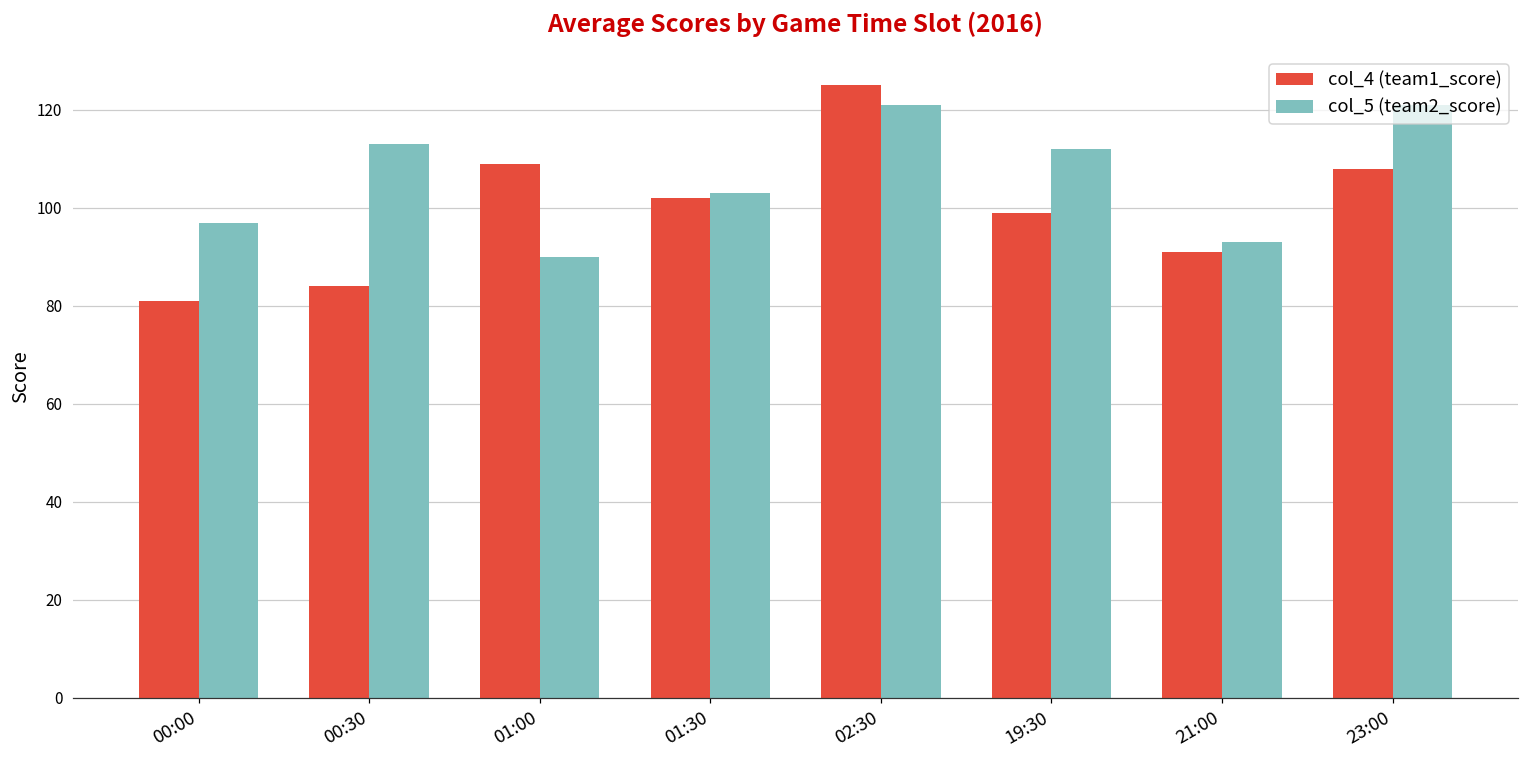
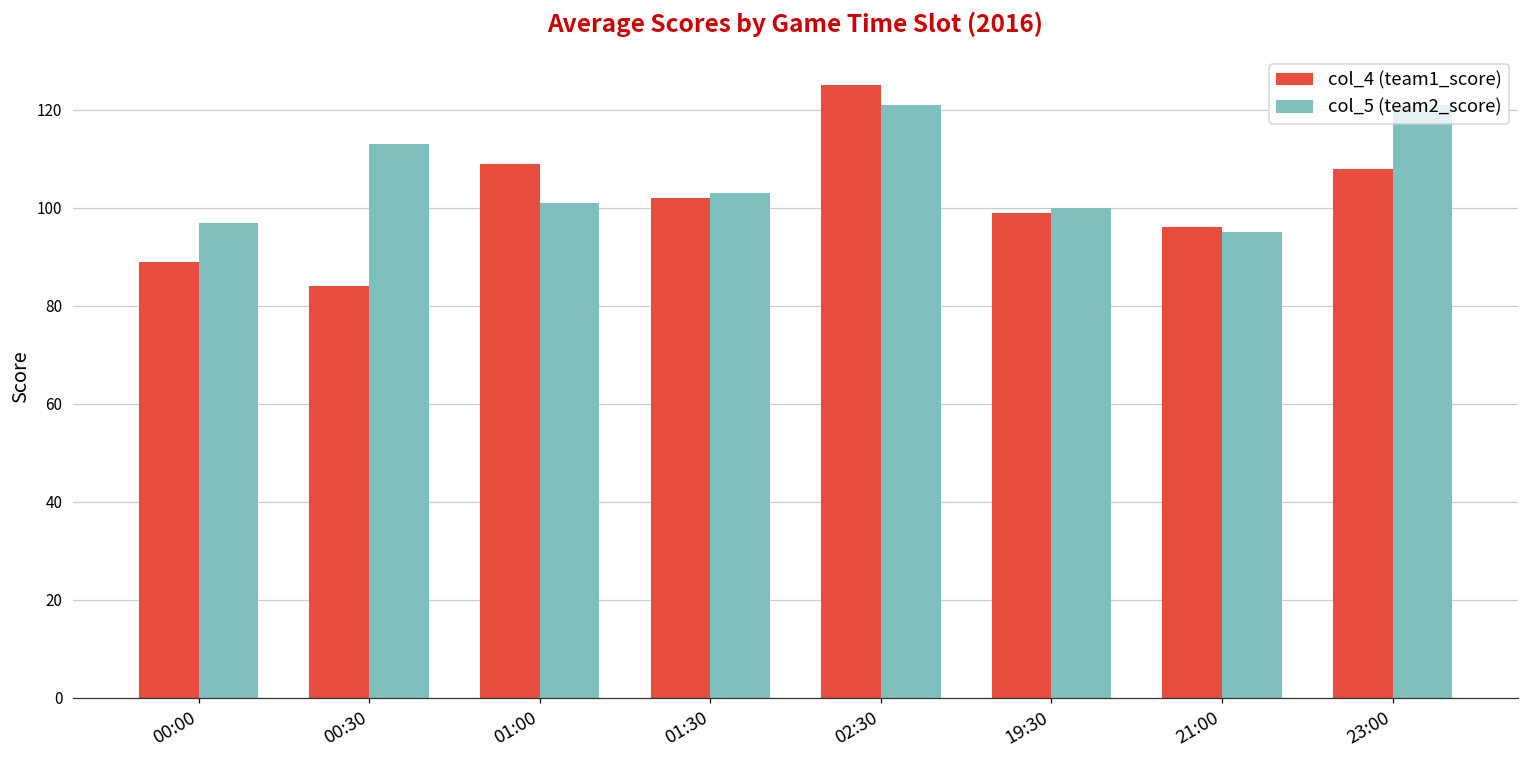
  {
    "col_4 (team1_score)": {
-     "00:00": 81,
+     "00:00": 89,
      "00:30": 84,
      "01:00": 109,
      "01:30": 102,
      "02:30": 125,
      "19:30": 99,
-     "21:00": 91,
+     "21:00": 96,
      "23:00": 108
    },
    "col_5 (team2_score)": {
      "00:00": 97,
      "00:30": 113,
-     "01:00": 90,
+     "01:00": 101,
      "01:30": 103,
      "02:30": 121,
-     "19:30": 112,
-     "21:00": 93
+     "19:30": 100,
+     "21:00": 95
    }
  }
